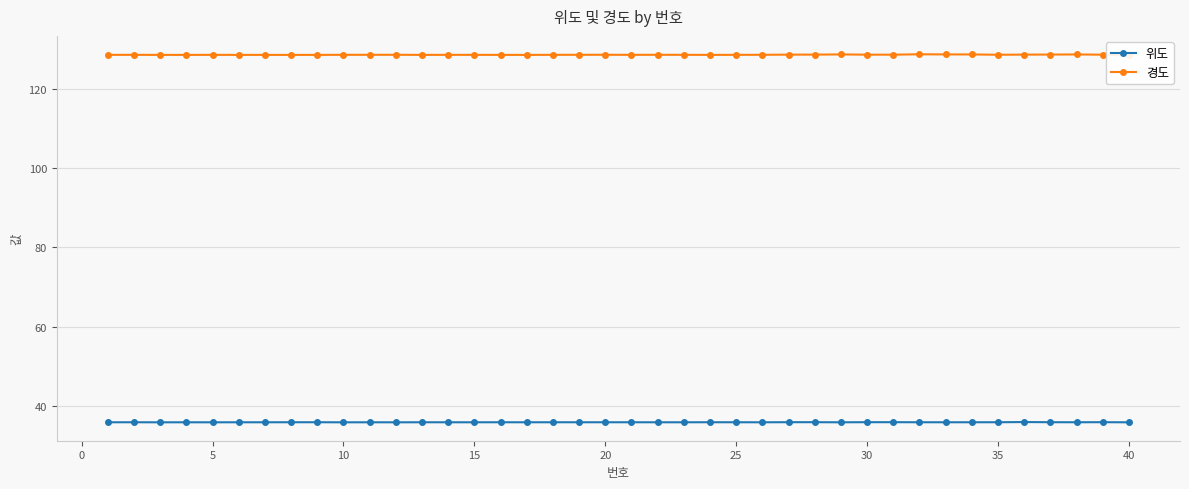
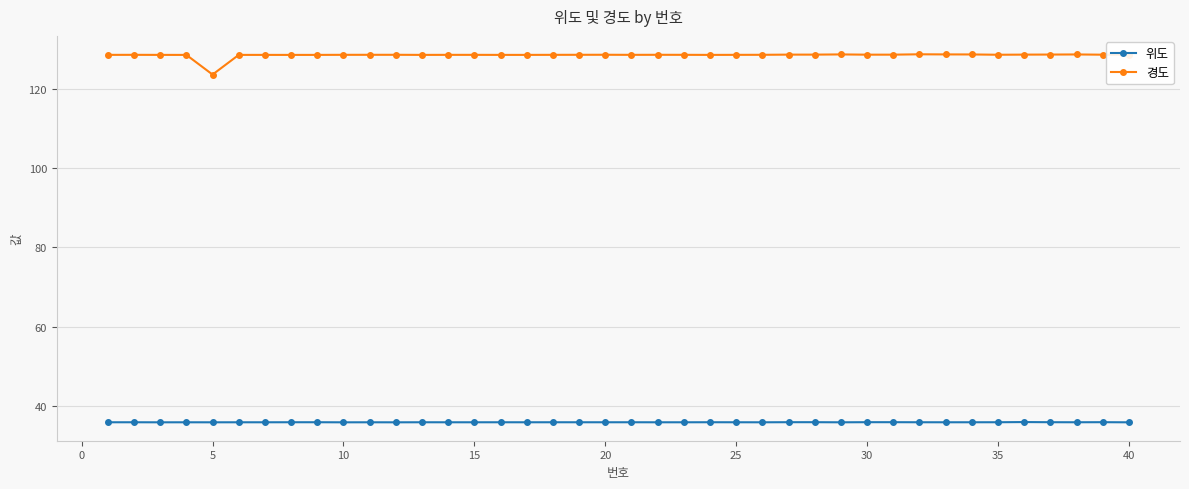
  {
    "위도": {
      "5": 36,
      "10": 36,
      "15": 36,
      "20": 36,
      "25": 36,
      "30": 36,
      "35": 36,
      "40": 36
    },
    "경도": {
-     "5": 129,
+     "5": 124,
      "10": 129,
      "15": 129,
      "20": 129,
      "25": 129,
      "30": 129,
      "35": 129
    }
  }
